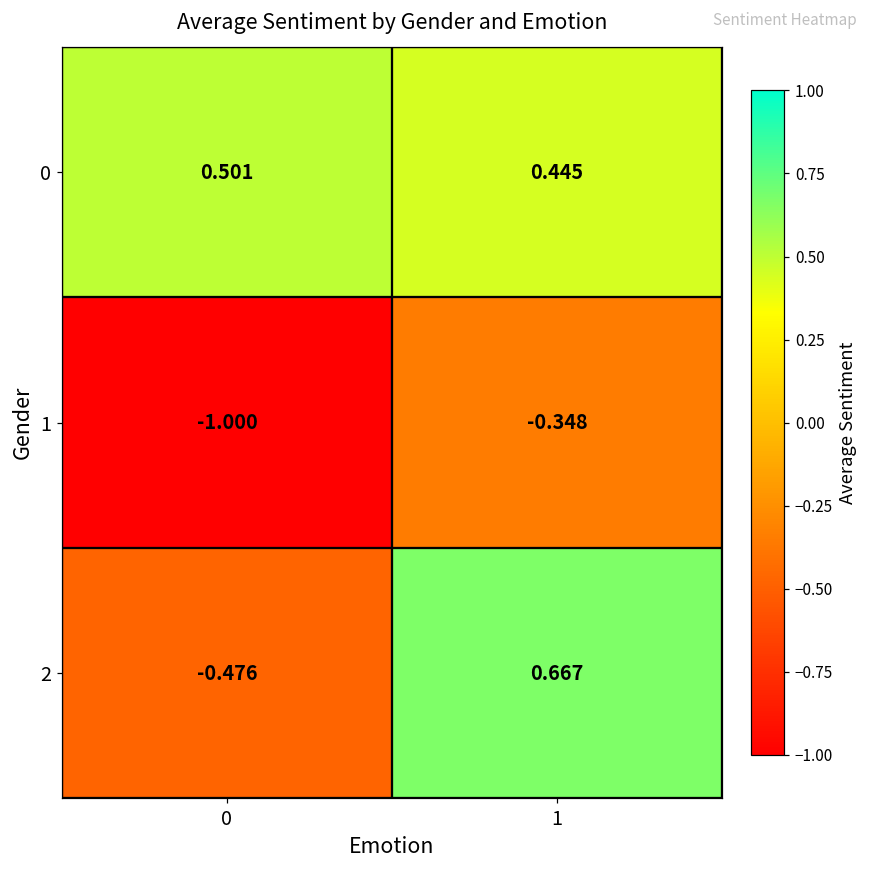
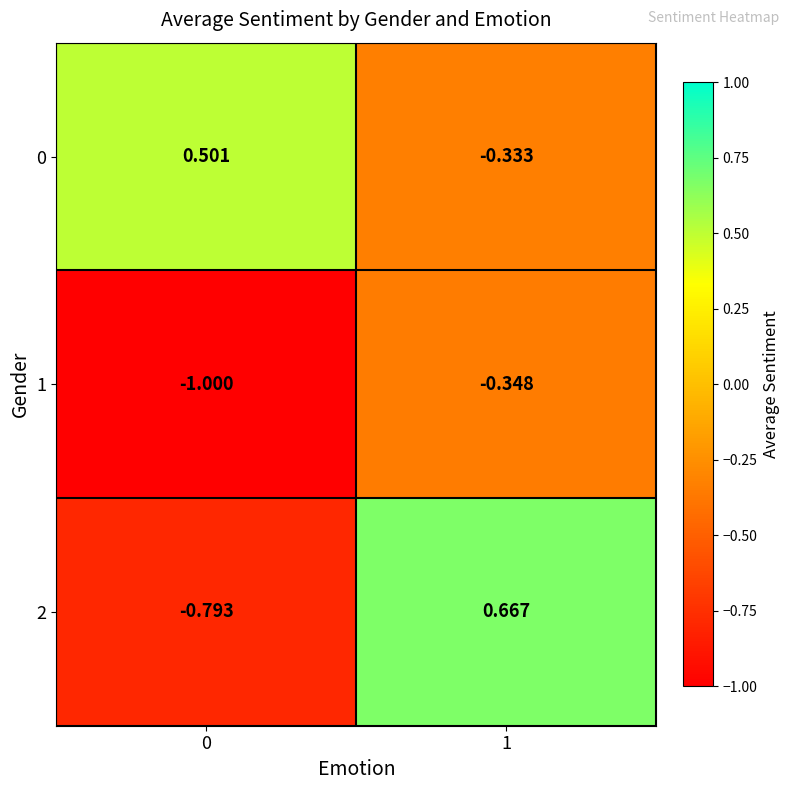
  {
    "0": {
      "0": 0.501,
-     "1": 0.445
+     "1": -0.333
    },
    "1": {
      "0": -1.000,
      "1": -0.348
    },
    "2": {
-     "0": -0.476,
+     "0": -0.793,
      "1": 0.667
    }
  }
